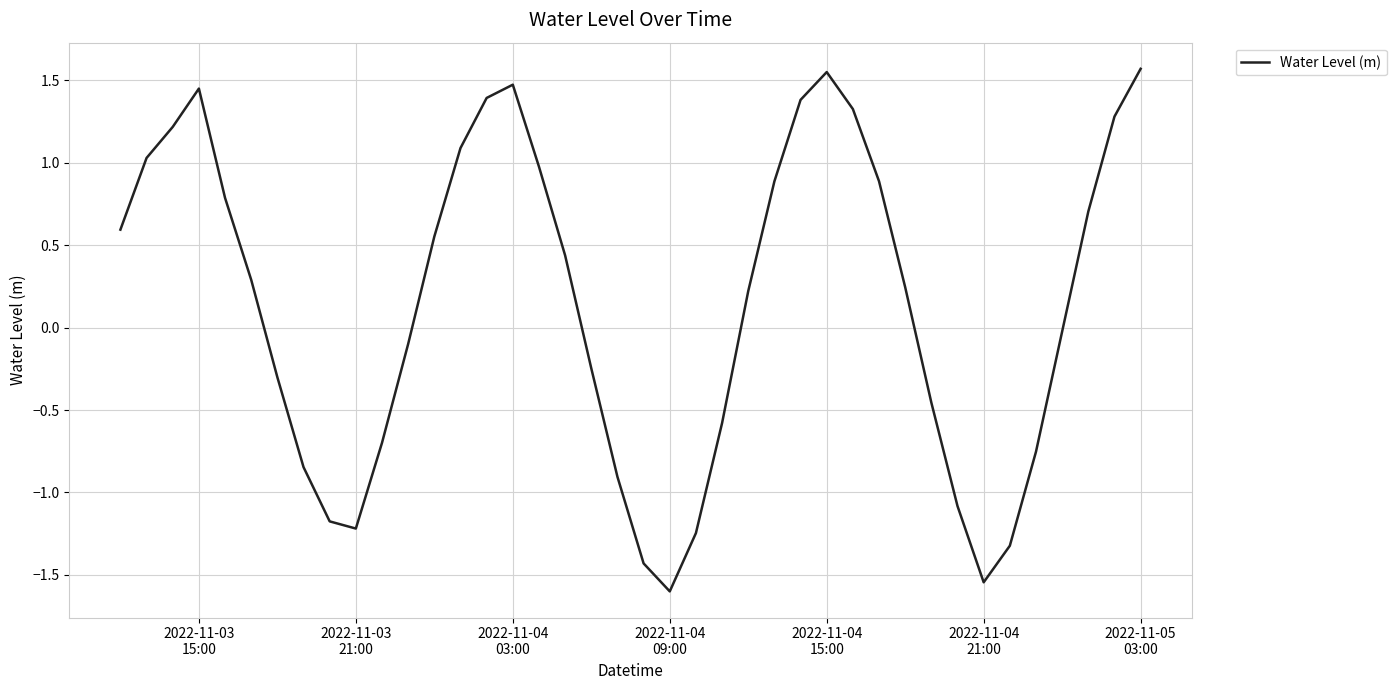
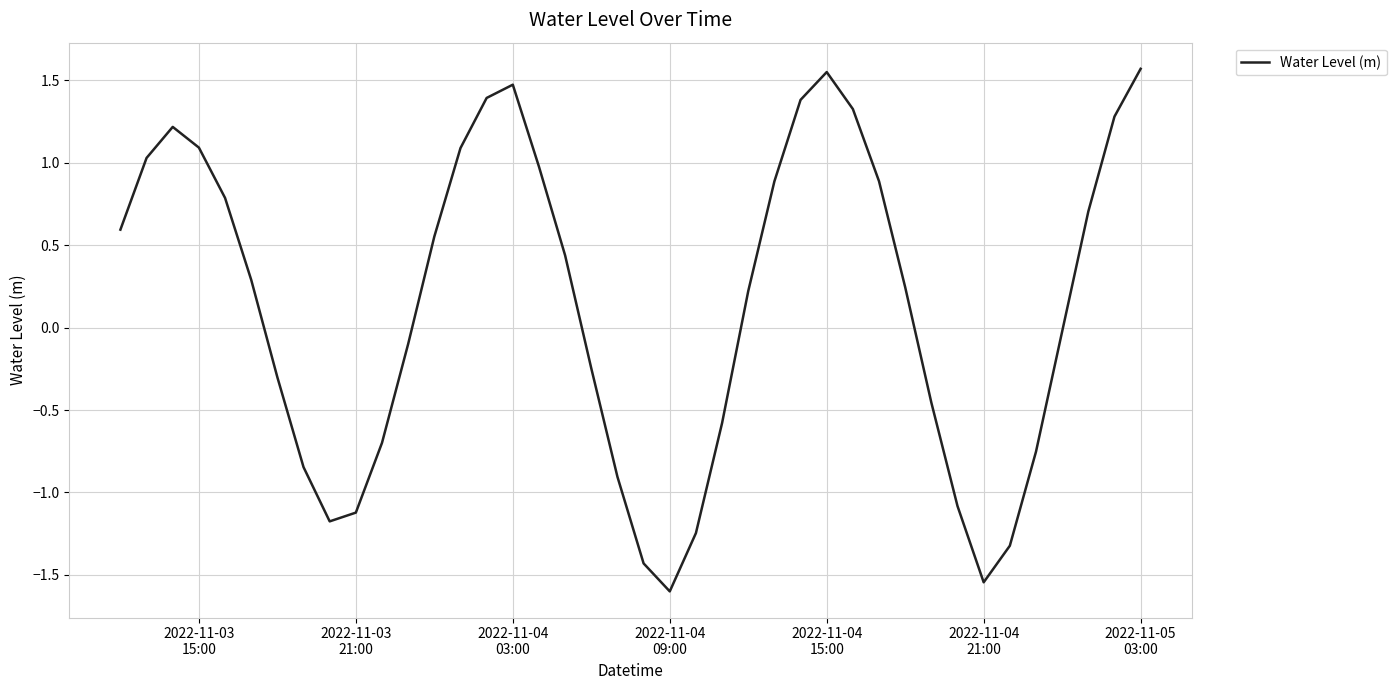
  {
-   "2022-11-03 15:00": 1.45,
-   "2022-11-03 21:00": -1.22,
+   "2022-11-03 15:00": 1.09,
+   "2022-11-03 21:00": -1.12,
    "2022-11-04 03:00": 1.47,
    "2022-11-04 09:00": -1.60,
    "2022-11-04 15:00": 1.55,
    "2022-11-04 21:00": -1.55,
    "2022-11-05 03:00": 1.57
  }
